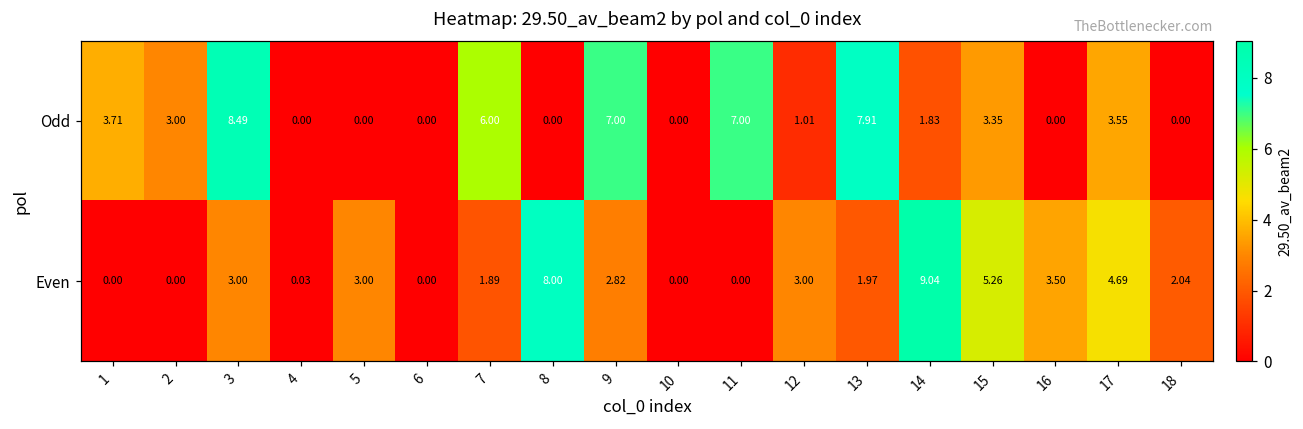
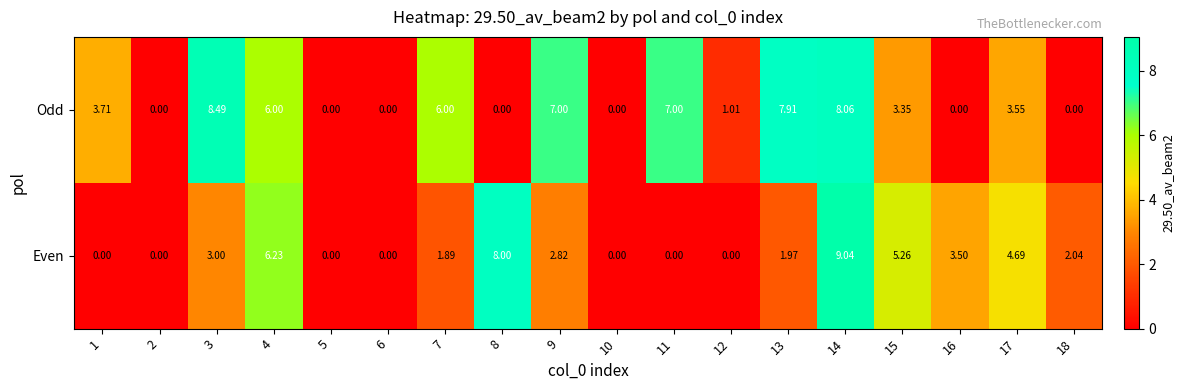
  {
    "Odd": {
      "1": 3.71,
-     "2": 3.00,
+     "2": 0.00,
      "3": 8.49,
-     "4": 0.00,
+     "4": 6.00,
      "5": 0.00,
      "6": 0.00,
      "7": 6.00,
      "8": 0.00,
      "9": 7.00,
      "10": 0.00,
      "11": 7.00,
      "12": 1.01,
      "13": 7.91,
-     "14": 1.83,
+     "14": 8.06,
      "15": 3.35,
      "16": 0.00,
      "17": 3.55,
      "18": 0.00
    },
    "Even": {
      "1": 0.00,
      "2": 0.00,
      "3": 3.00,
-     "4": 0.03,
-     "5": 3.00,
+     "4": 6.23,
+     "5": 0.00,
      "6": 0.00,
      "7": 1.89,
      "8": 8.00,
      "9": 2.82,
      "10": 0.00,
      "11": 0.00,
-     "12": 3.00,
+     "12": 0.00,
      "13": 1.97,
      "14": 9.04,
      "15": 5.26,
      "16": 3.50,
      "17": 4.69,
      "18": 2.04
    }
  }
